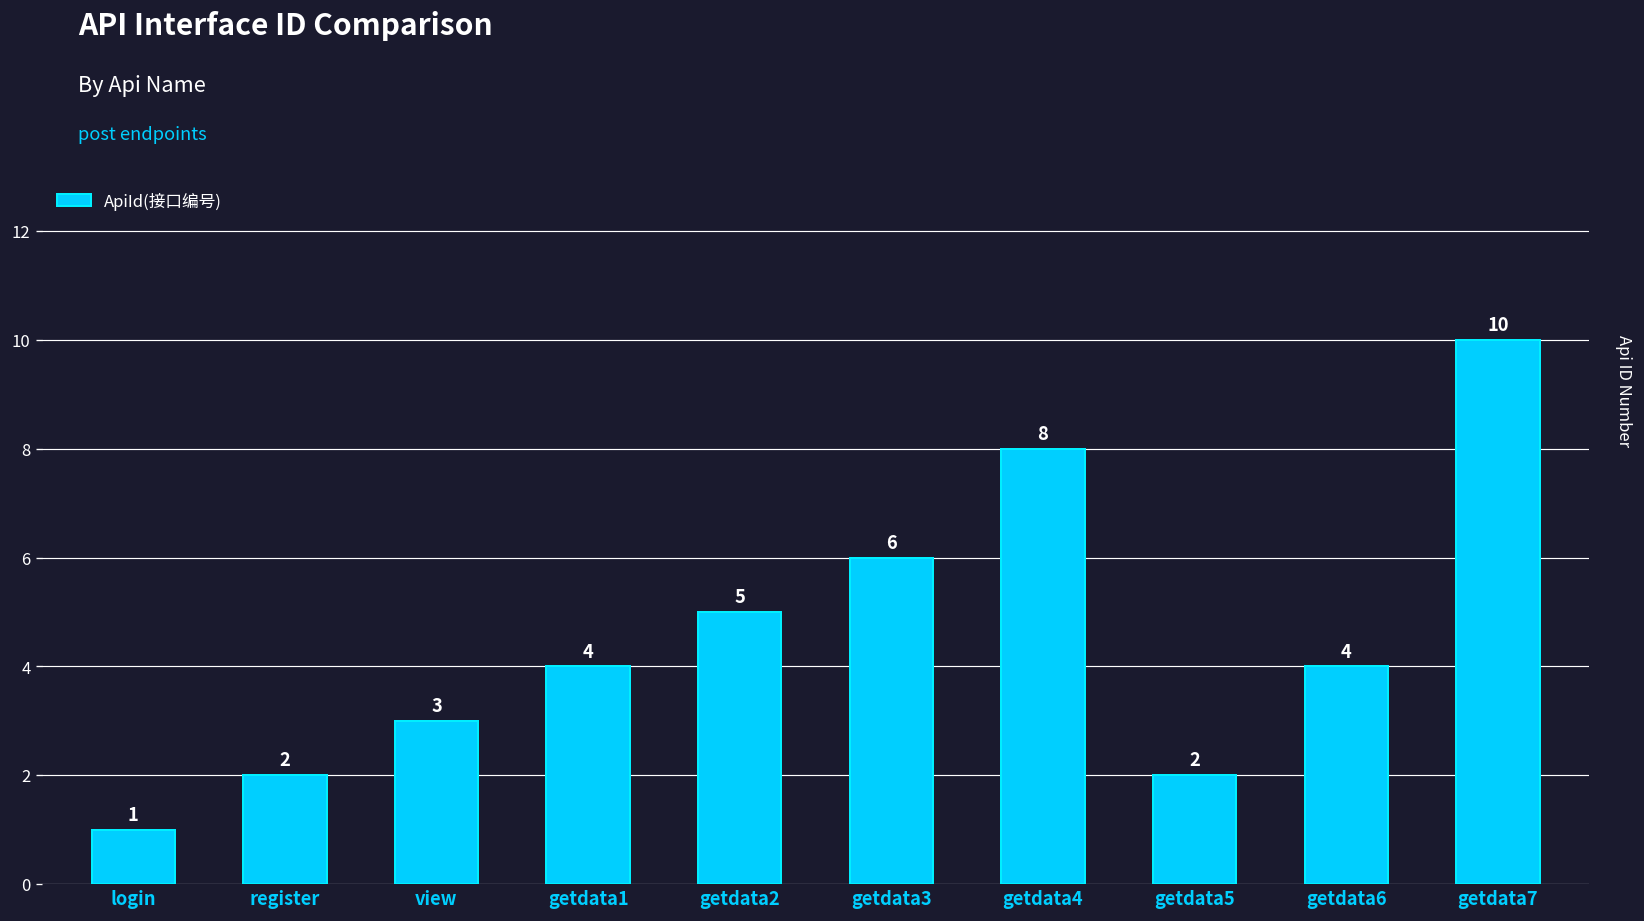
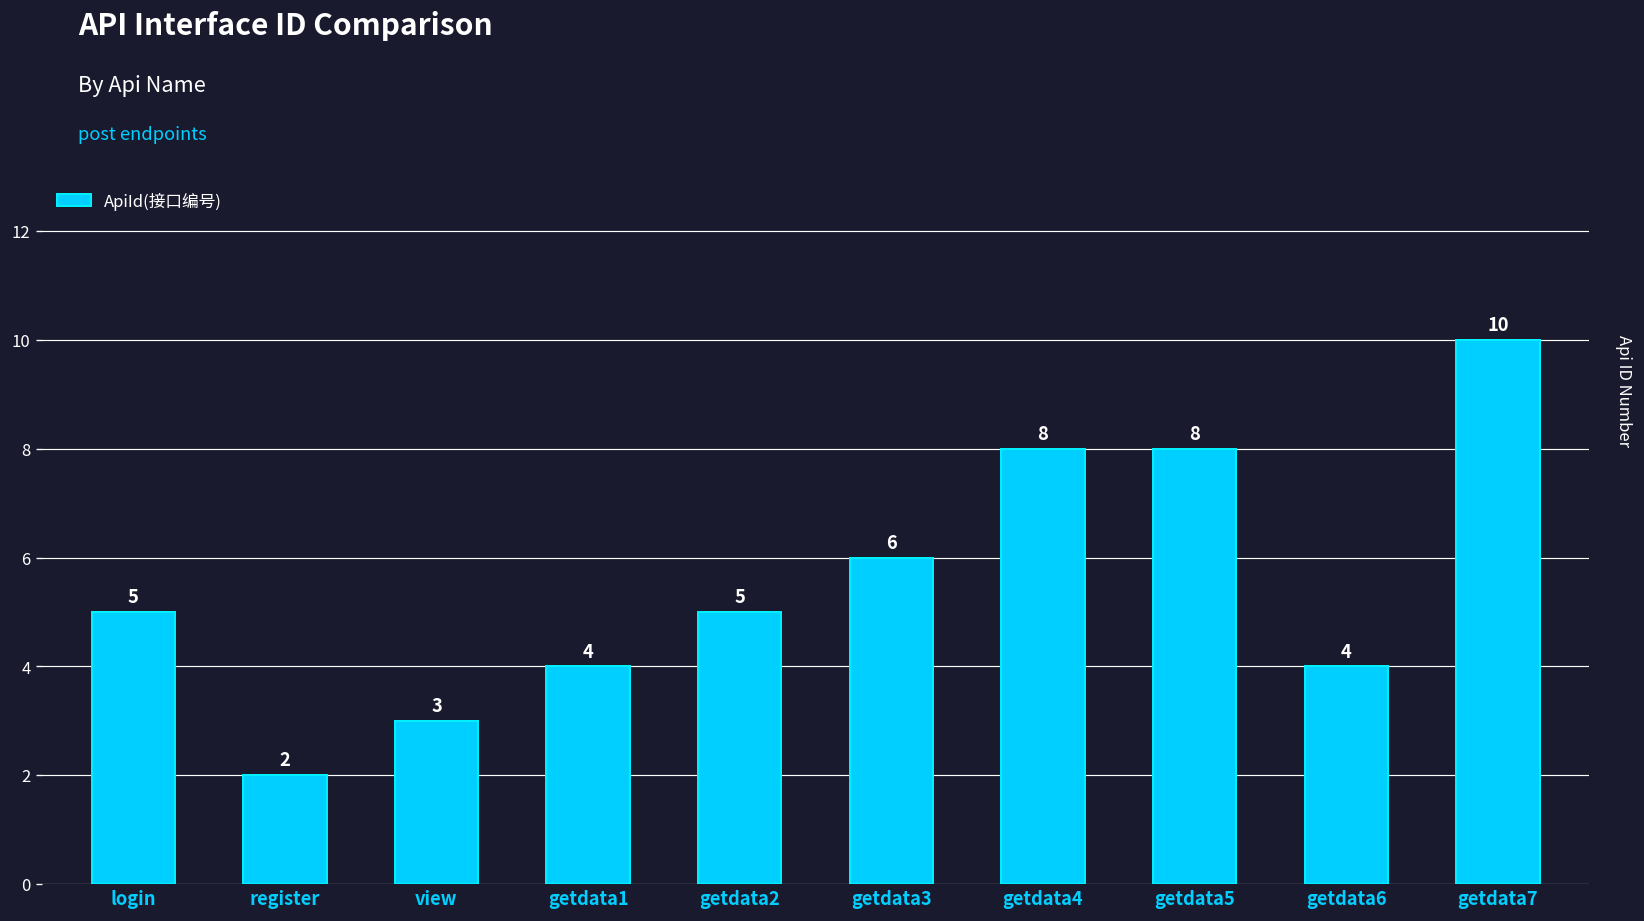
  {
-   "login": 1,
+   "login": 5,
    "register": 2,
    "view": 3,
    "getdata1": 4,
    "getdata2": 5,
    "getdata3": 6,
    "getdata4": 8,
-   "getdata5": 2,
+   "getdata5": 8,
    "getdata6": 4,
    "getdata7": 10
  }
